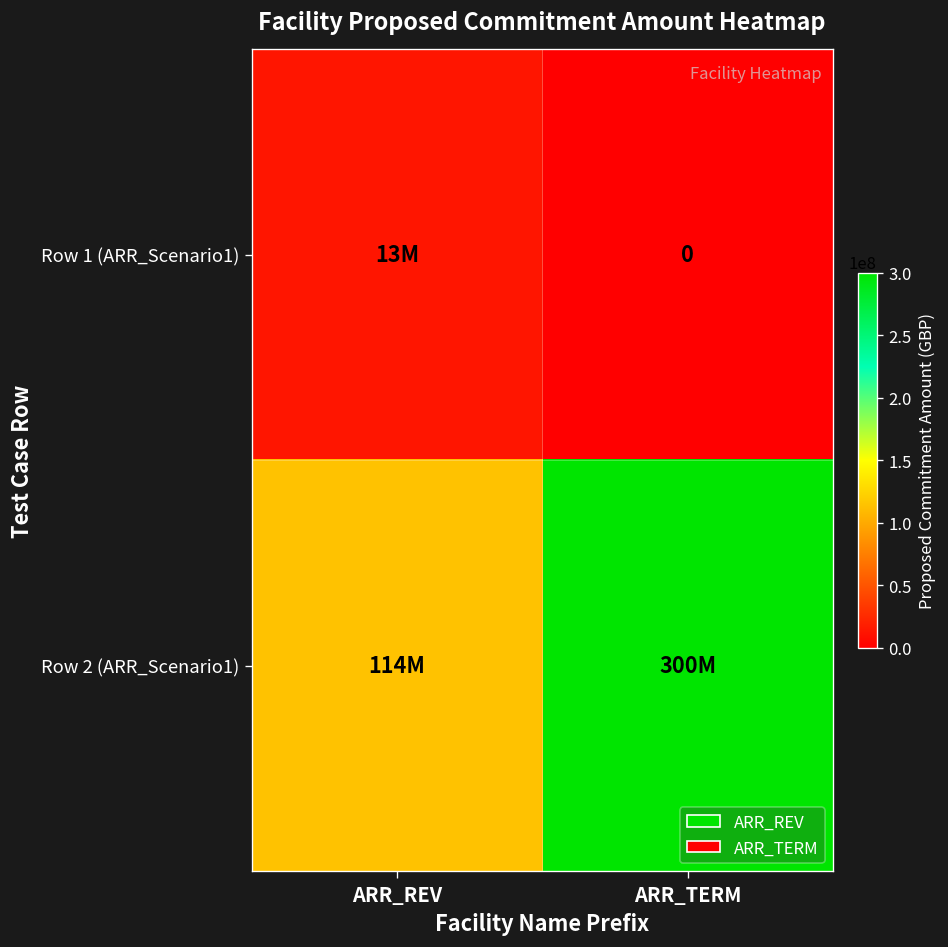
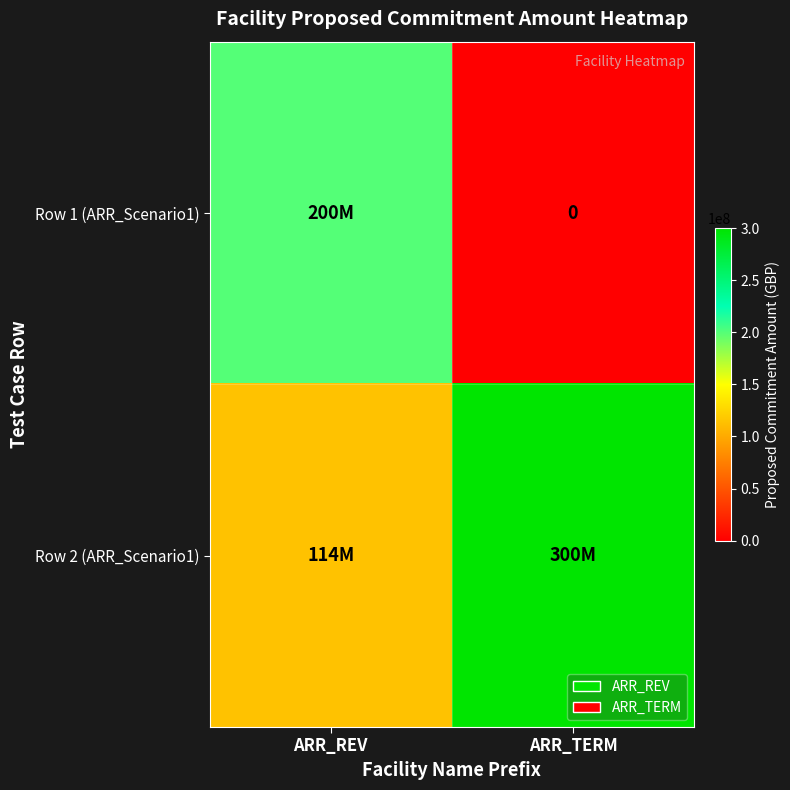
  {
    "Row 1 (ARR_Scenario1)": {
-     "ARR_REV": "13M"
+     "ARR_REV": "200M"
    },
    "Row 2 (ARR_Scenario1)": {
      "ARR_REV": "114M",
      "ARR_TERM": "300M"
    }
  }
